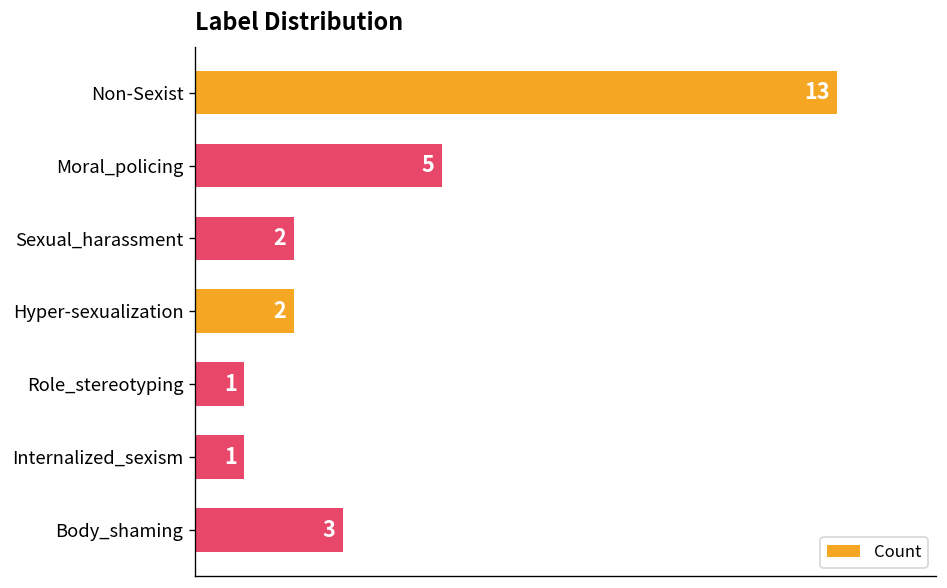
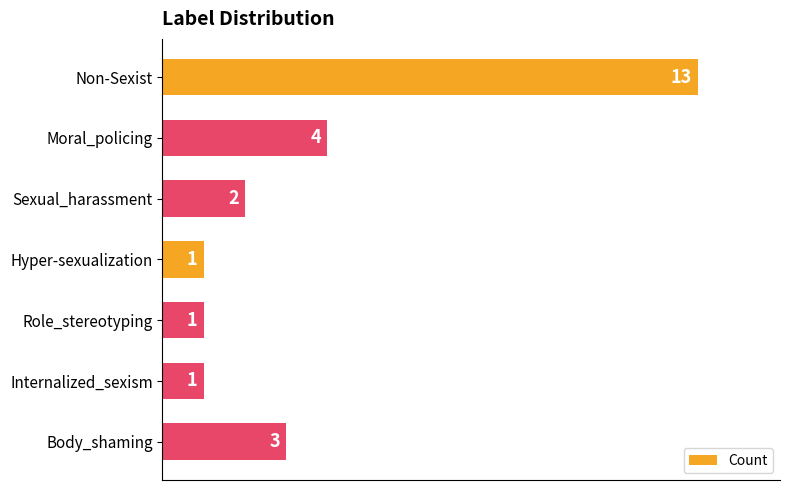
  {
    "Non-Sexist": 13,
-   "Moral_policing": 5,
+   "Moral_policing": 4,
    "Sexual_harassment": 2,
-   "Hyper-sexualization": 2,
+   "Hyper-sexualization": 1,
    "Role_stereotyping": 1,
    "Internalized_sexism": 1,
    "Body_shaming": 3
  }
